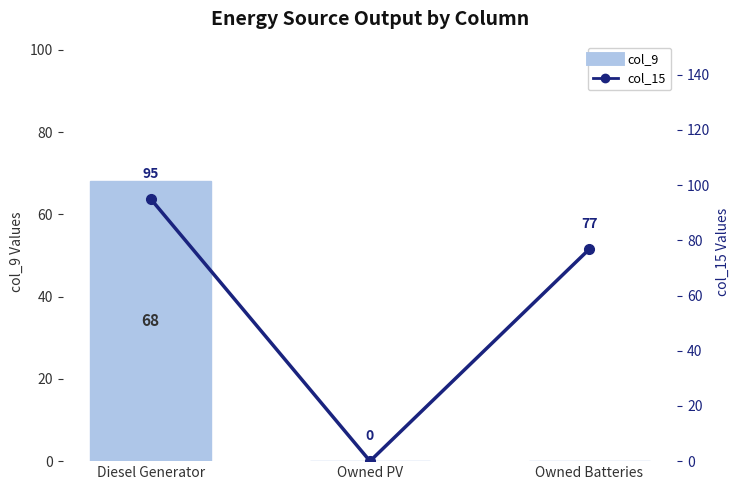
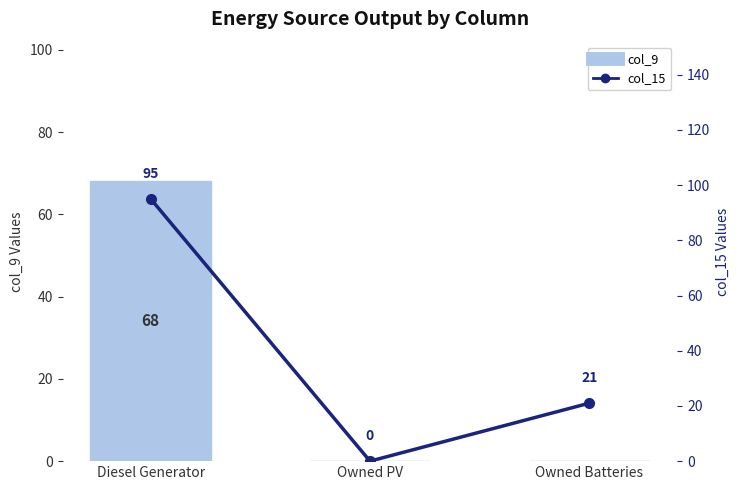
  {
    "col_9": {
      "Diesel Generator": 68,
      "Owned PV": 0
    },
    "col_15": {
      "Diesel Generator": 95,
      "Owned PV": 0,
-     "Owned Batteries": 77
+     "Owned Batteries": 21
    }
  }
